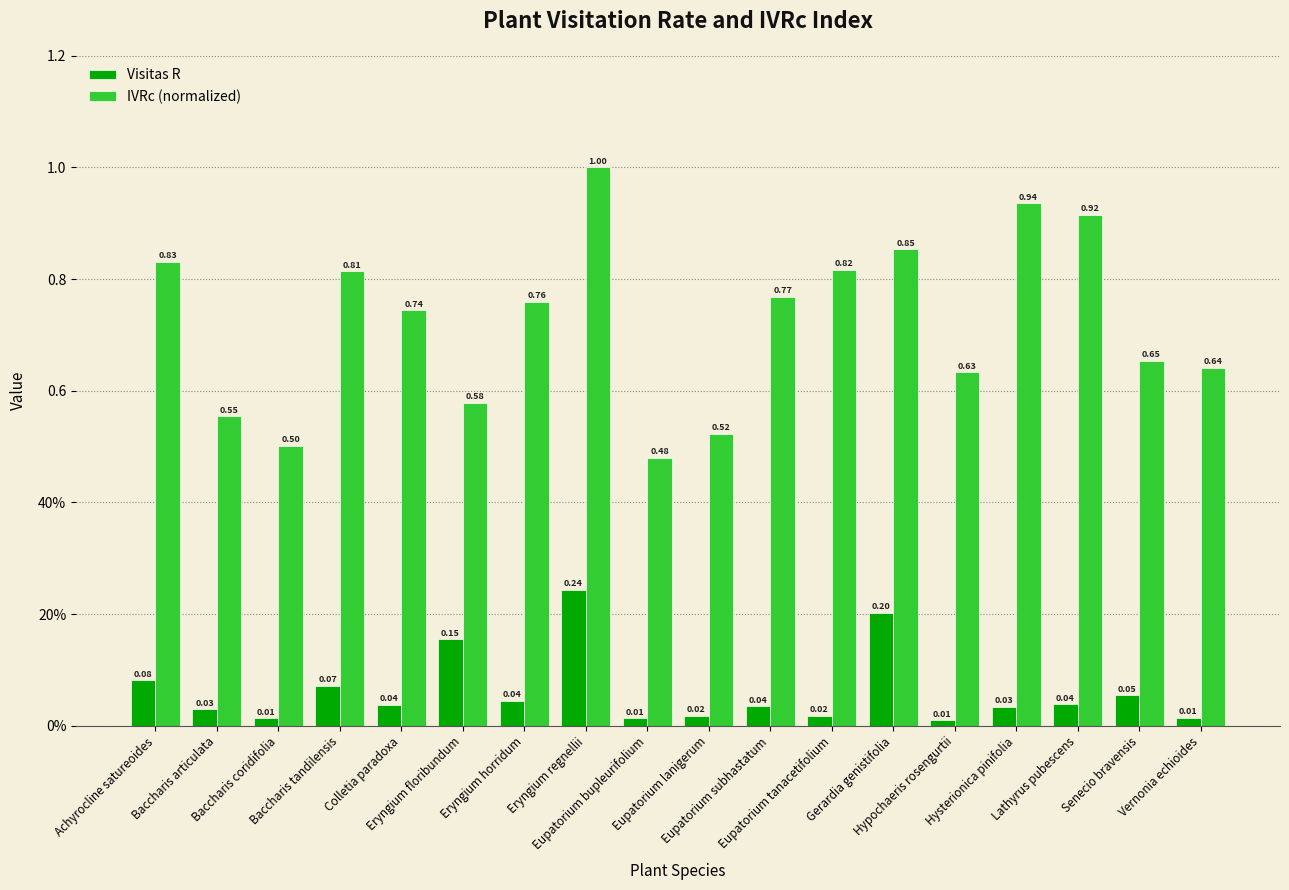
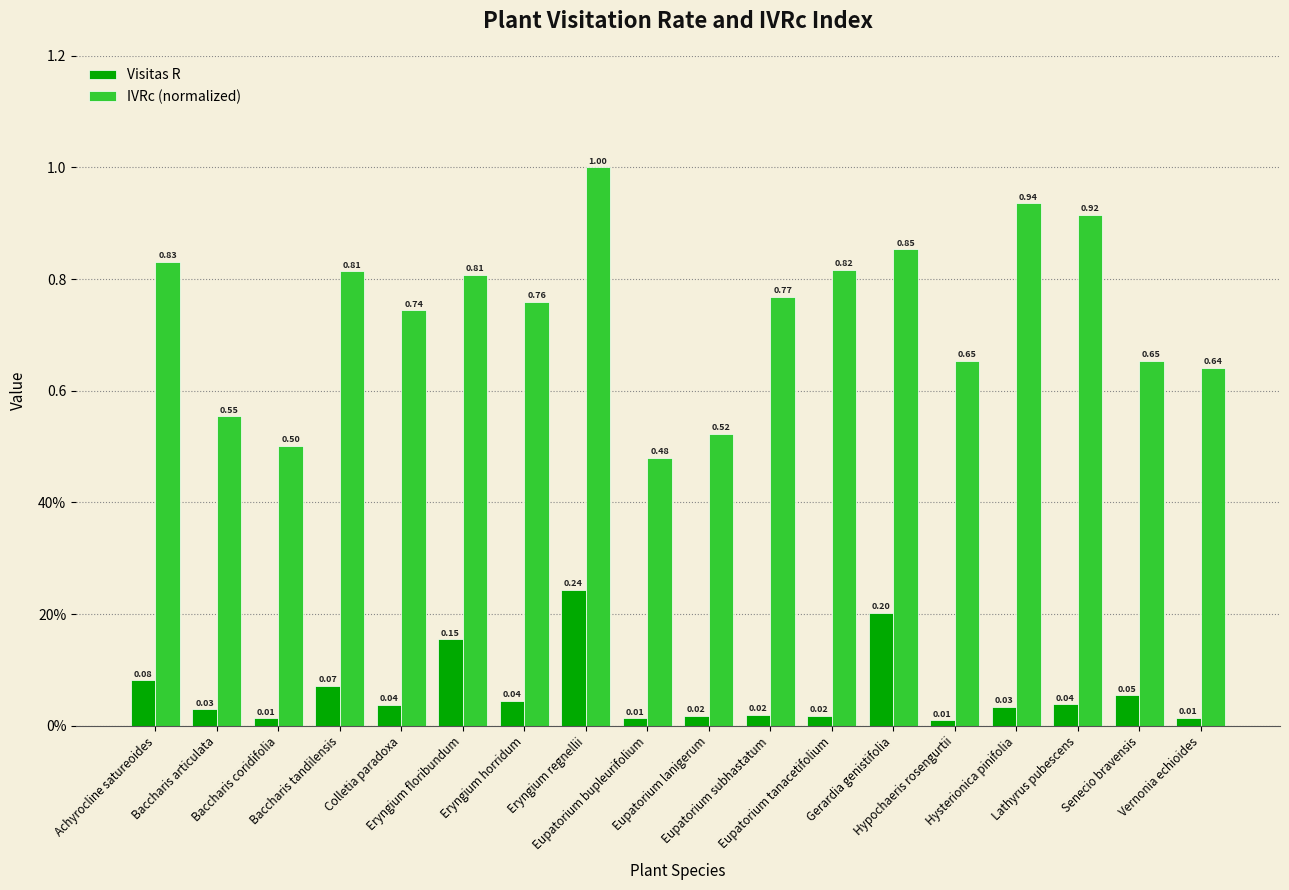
  {
    "Visitas R": {
      "Achyrocline satureoides": 0.08,
      "Baccharis articulata": 0.03,
      "Baccharis coridifolia": 0.01,
      "Baccharis tandilensis": 0.07,
      "Colletia paradoxa": 0.04,
      "Eryngium floribundum": 0.15,
      "Eryngium horridum": 0.04,
      "Eryngium regnellii": 0.24,
      "Eupatorium bupleurifolium": 0.01,
      "Eupatorium lanigerum": 0.02,
-     "Eupatorium subhastatum": 0.04,
+     "Eupatorium subhastatum": 0.02,
      "Eupatorium tanacetifolium": 0.02,
      "Gerardia genistifolia": 0.20,
      "Hypochaeris rosengurtii": 0.01,
      "Hysterionica pinifolia": 0.03,
      "Lathyrus pubescens": 0.04,
      "Senecio bravensis": 0.05,
      "Vernonia echioides": 0.01
    },
    "IVRc (normalized)": {
      "Achyrocline satureoides": 0.83,
      "Baccharis articulata": 0.55,
      "Baccharis coridifolia": 0.50,
      "Baccharis tandilensis": 0.81,
      "Colletia paradoxa": 0.74,
-     "Eryngium floribundum": 0.58,
+     "Eryngium floribundum": 0.81,
      "Eryngium horridum": 0.76,
      "Eryngium regnellii": 1.00,
      "Eupatorium bupleurifolium": 0.48,
      "Eupatorium lanigerum": 0.52,
      "Eupatorium subhastatum": 0.77,
      "Eupatorium tanacetifolium": 0.82,
      "Gerardia genistifolia": 0.85,
-     "Hypochaeris rosengurtii": 0.63,
+     "Hypochaeris rosengurtii": 0.65,
      "Hysterionica pinifolia": 0.94,
      "Lathyrus pubescens": 0.92,
      "Senecio bravensis": 0.65,
      "Vernonia echioides": 0.64
    }
  }
